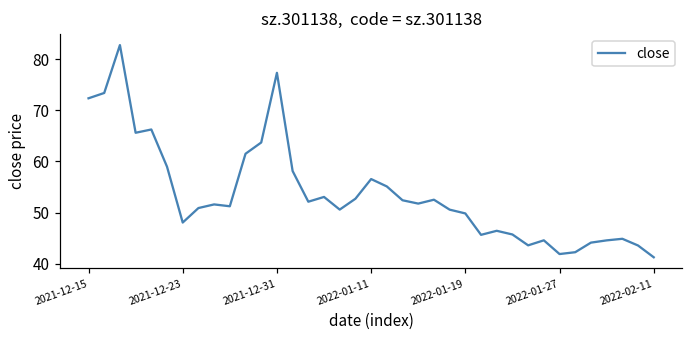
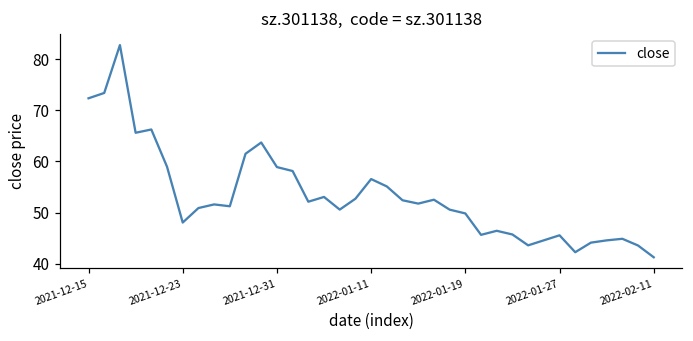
  {
    "2021-12-15": 72,
    "2021-12-23": 48,
-   "2021-12-31": 77,
+   "2021-12-31": 59,
    "2022-01-11": 57,
    "2022-01-19": 50,
-   "2022-01-27": 42,
+   "2022-01-27": 46,
    "2022-02-11": 41
  }
